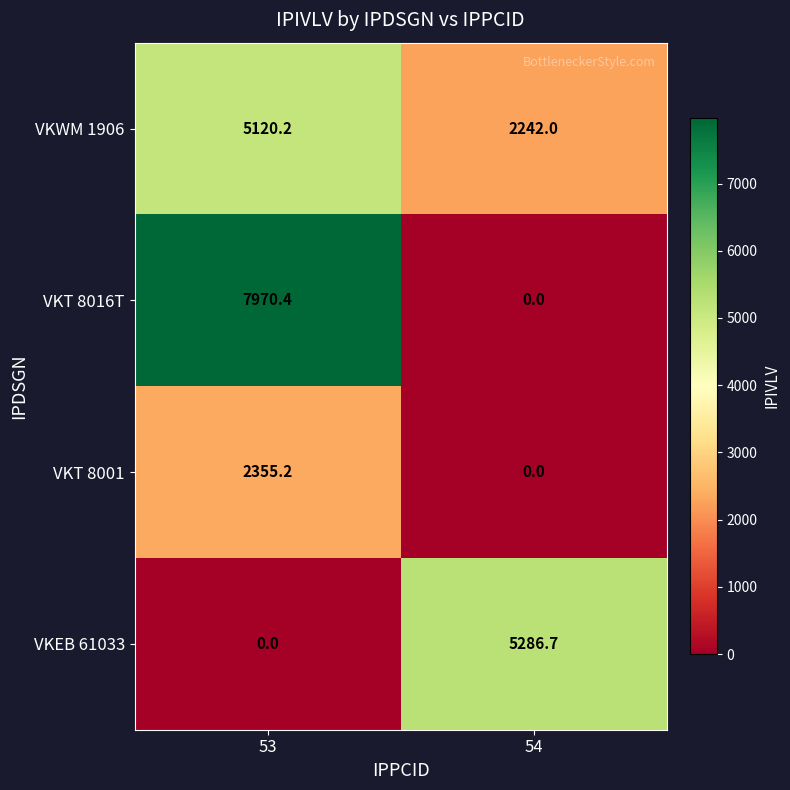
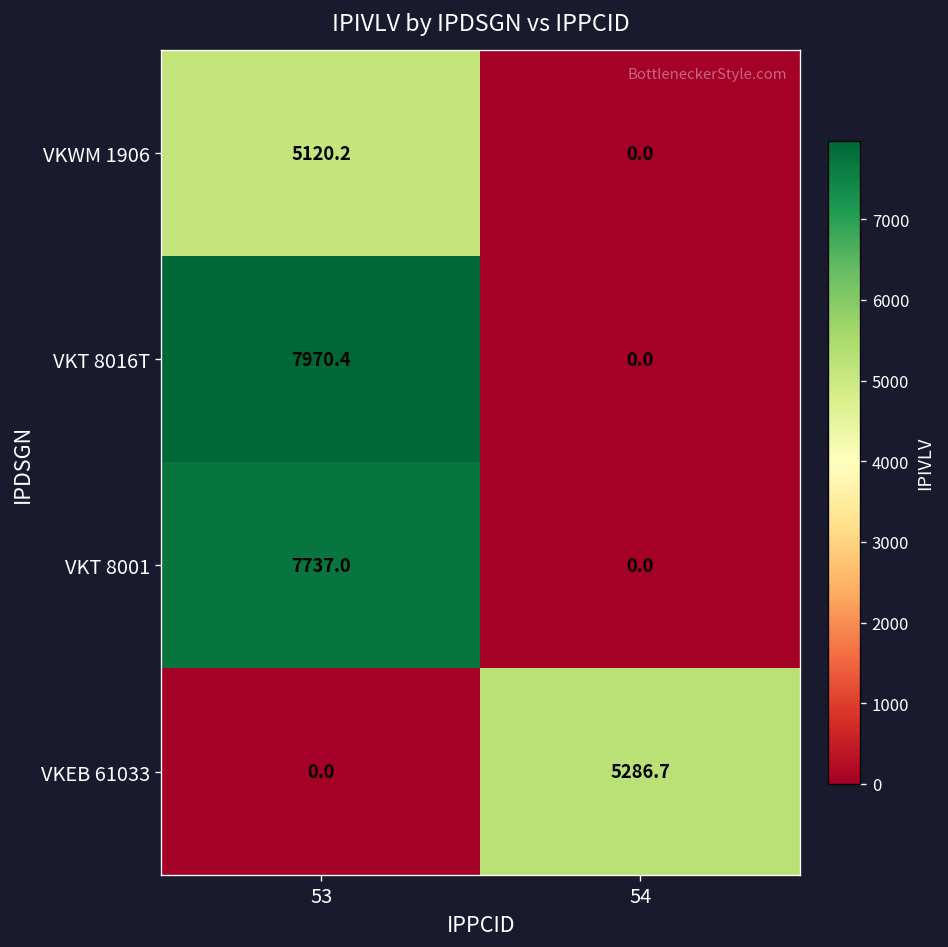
  {
    "VKWM 1906": {
      "53": 5120.2,
-     "54": 2242.0
+     "54": 0.0
    },
    "VKT 8016T": {
      "53": 7970.4,
      "54": 0.0
    },
    "VKT 8001": {
-     "53": 2355.2,
+     "53": 7737.0,
      "54": 0.0
    },
    "VKEB 61033": {
      "53": 0.0,
      "54": 5286.7
    }
  }
